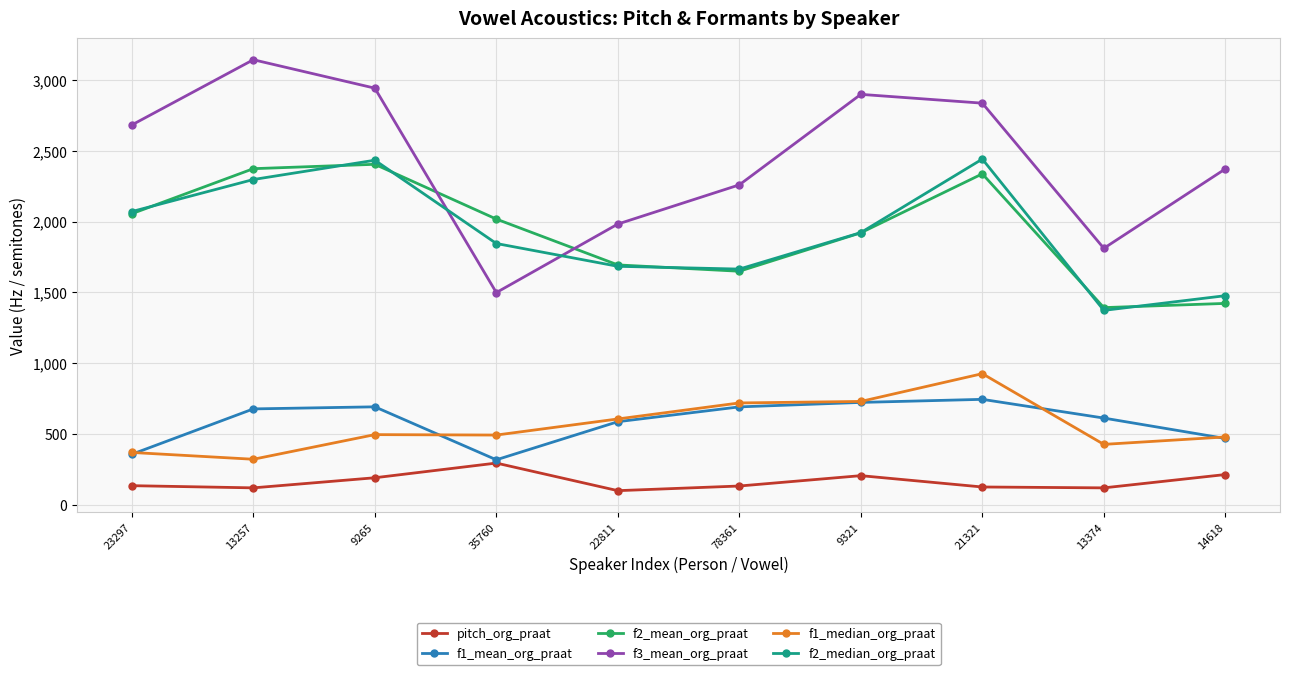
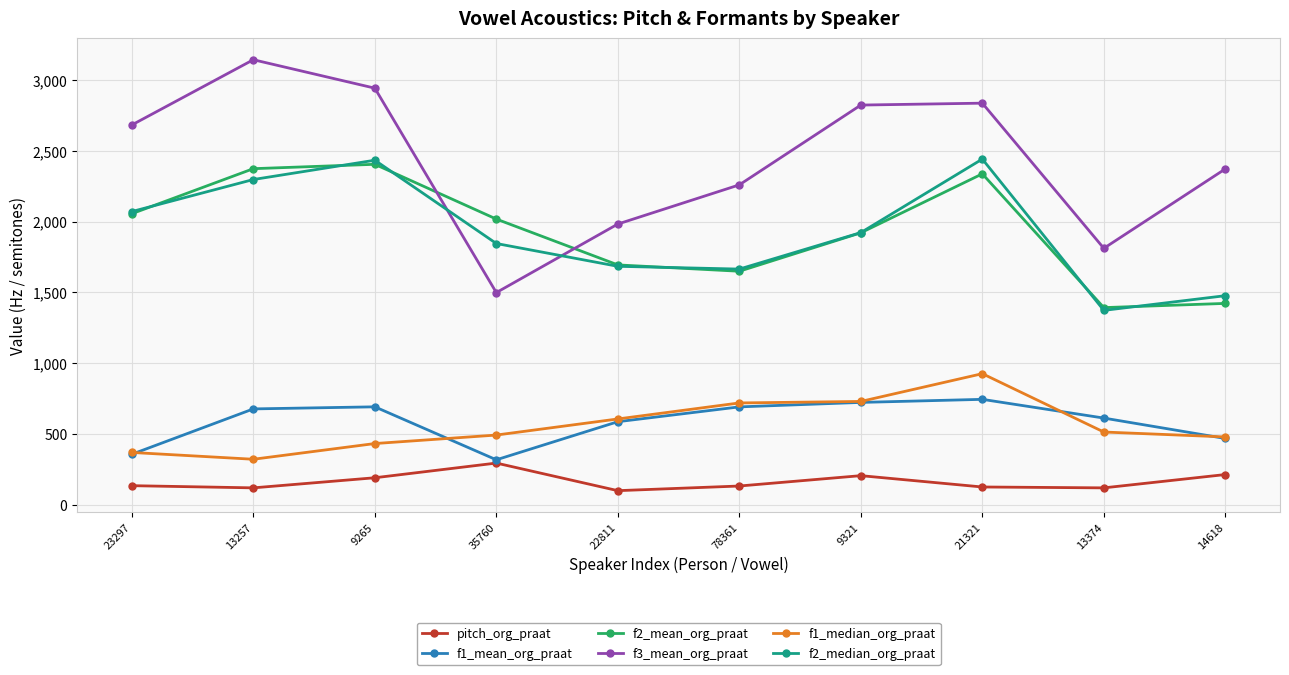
  {
    "pitch_org_praat": {
      "23297": "140",
      "13257": "120",
      "9265": "190",
      "35760": "290",
      "22811": "100",
      "78361": "130",
      "9321": "210",
      "21321": "130",
      "13374": "120",
      "14618": "210"
    },
    "f1_mean_org_praat": {
      "13257": "680",
      "9265": "690",
      "35760": "320",
      "22811": "590",
      "78361": "690",
      "21321": "740",
      "13374": "610"
    },
    "f3_mean_org_praat": {
      "23297": "2,680",
      "13257": "3,140",
      "9265": "2,940",
      "35760": "1,500",
      "22811": "1,980",
      "78361": "2,260",
-     "9321": "2,900",
+     "9321": "2,820",
      "21321": "2,840",
      "13374": "1,810",
      "14618": "2,370"
    },
    "f1_median_org_praat": {
      "13257": "320",
-     "9265": "500",
+     "9265": "430",
      "35760": "490",
      "22811": "610",
      "78361": "720",
      "21321": "930",
-     "13374": "430"
+     "13374": "510"
    }
  }
